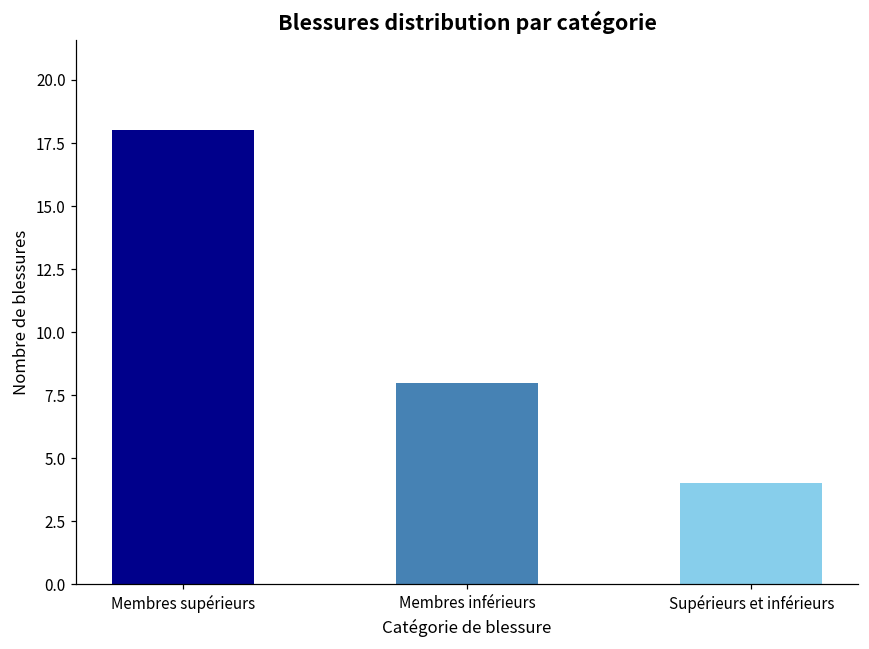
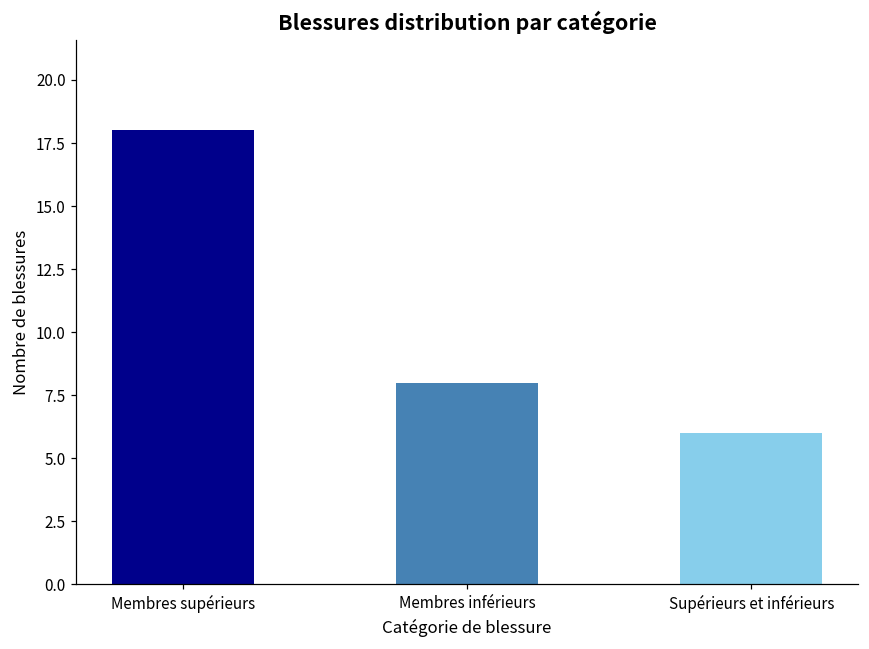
  {
    "Membres supérieurs": 18,
    "Membres inférieurs": 8,
-   "Supérieurs et inférieurs": 4
+   "Supérieurs et inférieurs": 6
  }
